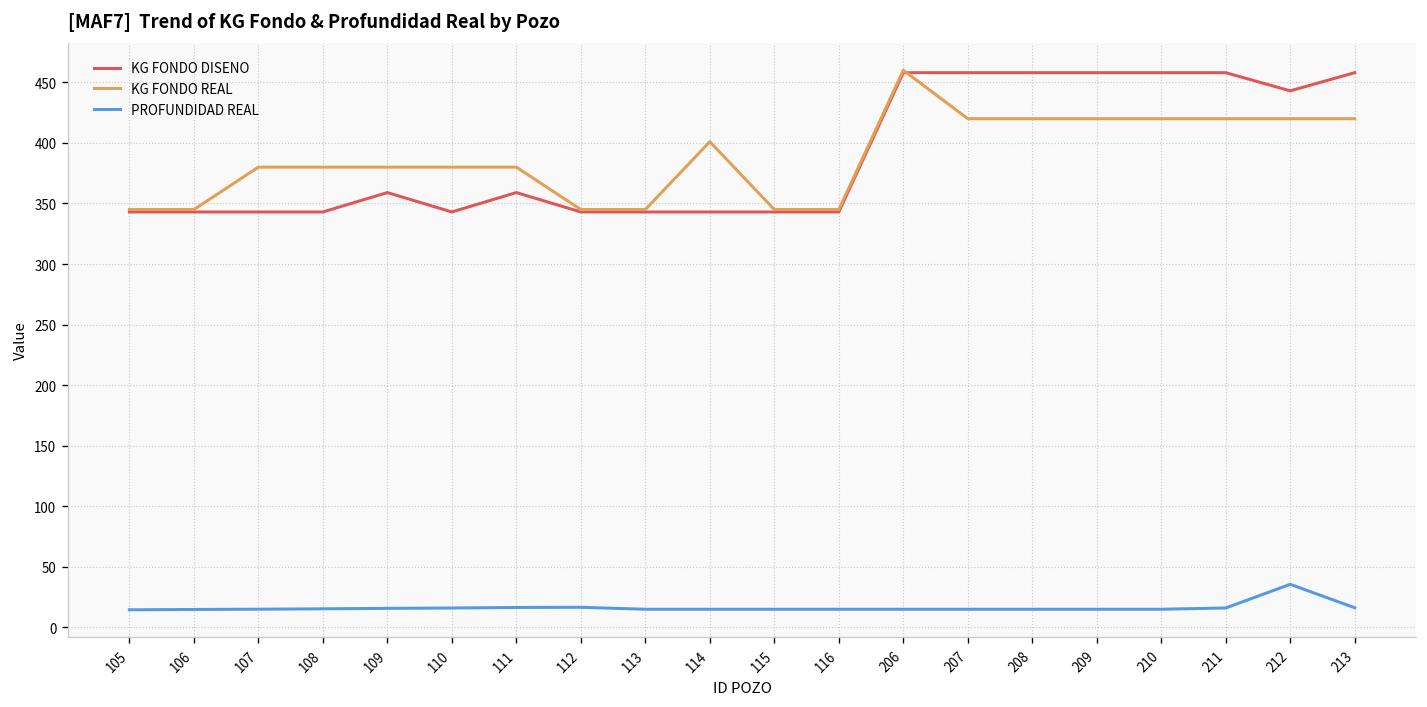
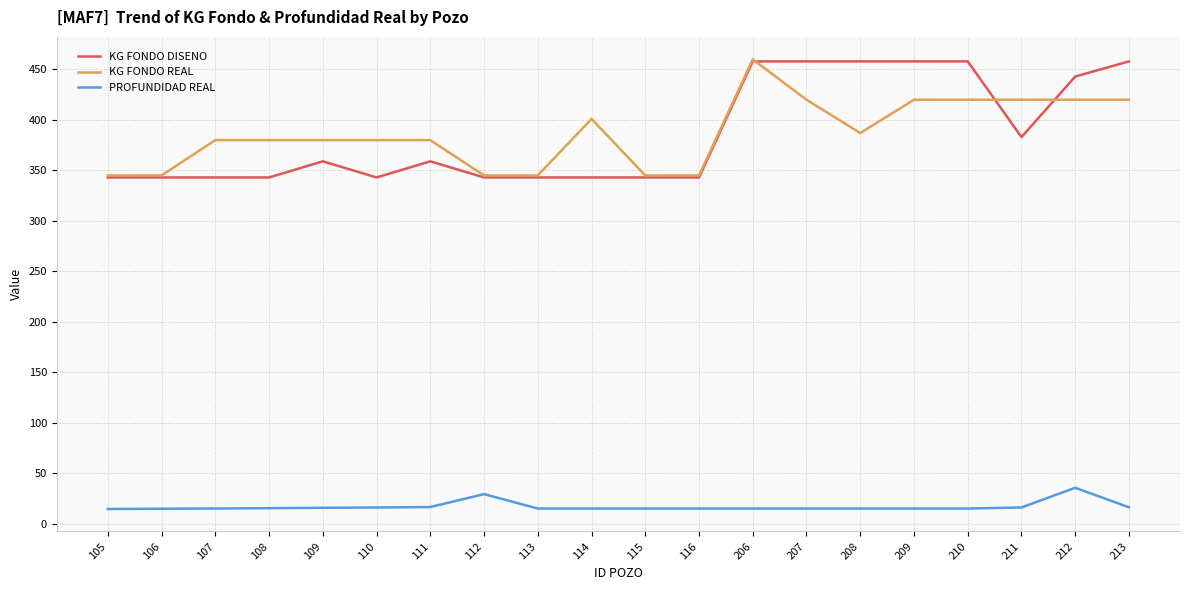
  {
    "KG FONDO DISENO": {
      "107": 343,
      "108": 343,
      "109": 359,
      "110": 343,
      "111": 359,
      "114": 343,
      "207": 458,
      "208": 458,
      "209": 458,
      "210": 458,
-     "211": 458,
+     "211": 383,
      "212": 443,
      "213": 458
    },
    "KG FONDO REAL": {
      "107": 380,
      "108": 380,
      "109": 380,
      "110": 380,
      "111": 380,
      "114": 401,
      "207": 420,
-     "208": 420,
+     "208": 387,
      "209": 420,
      "210": 420,
      "211": 420,
      "212": 420,
      "213": 420
    },
    "PROFUNDIDAD REAL": {
      "105": 15,
      "106": 15,
      "107": 15,
      "108": 15,
      "109": 16,
      "110": 16,
      "111": 16,
-     "112": 17,
+     "112": 29,
      "113": 15,
      "114": 15,
      "115": 15,
      "116": 15,
      "206": 15,
      "207": 15,
      "208": 15,
      "209": 15,
      "210": 15,
      "211": 16,
      "212": 36,
      "213": 16
    }
  }
